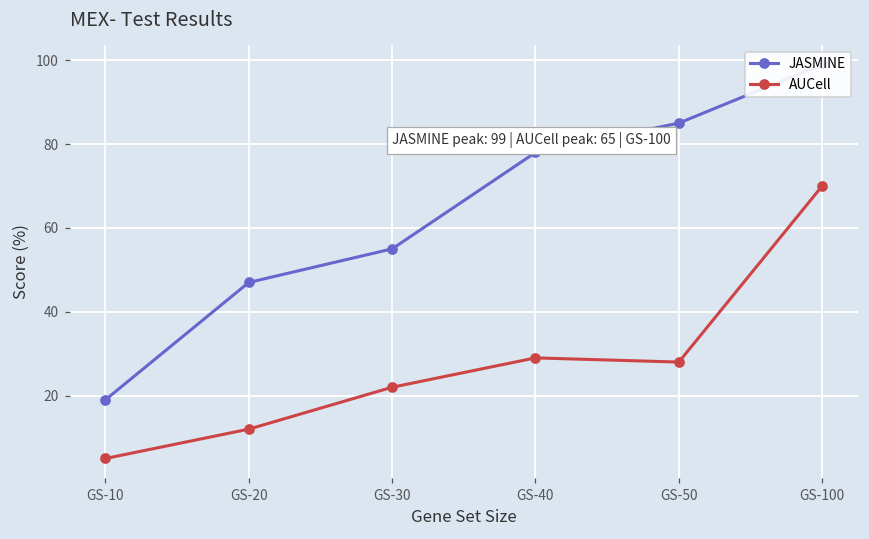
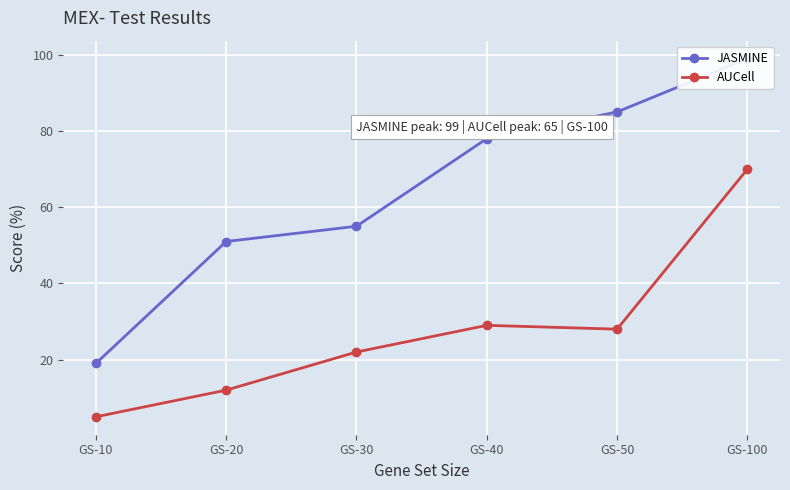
  {
    "JASMINE": {
      "GS-10": 19,
-     "GS-20": 47,
+     "GS-20": 51,
      "GS-30": 55,
      "GS-50": 85
    },
    "AUCell": {
      "GS-10": 5,
      "GS-20": 12,
      "GS-30": 22,
      "GS-40": 29,
      "GS-50": 28,
      "GS-100": 70
    }
  }
